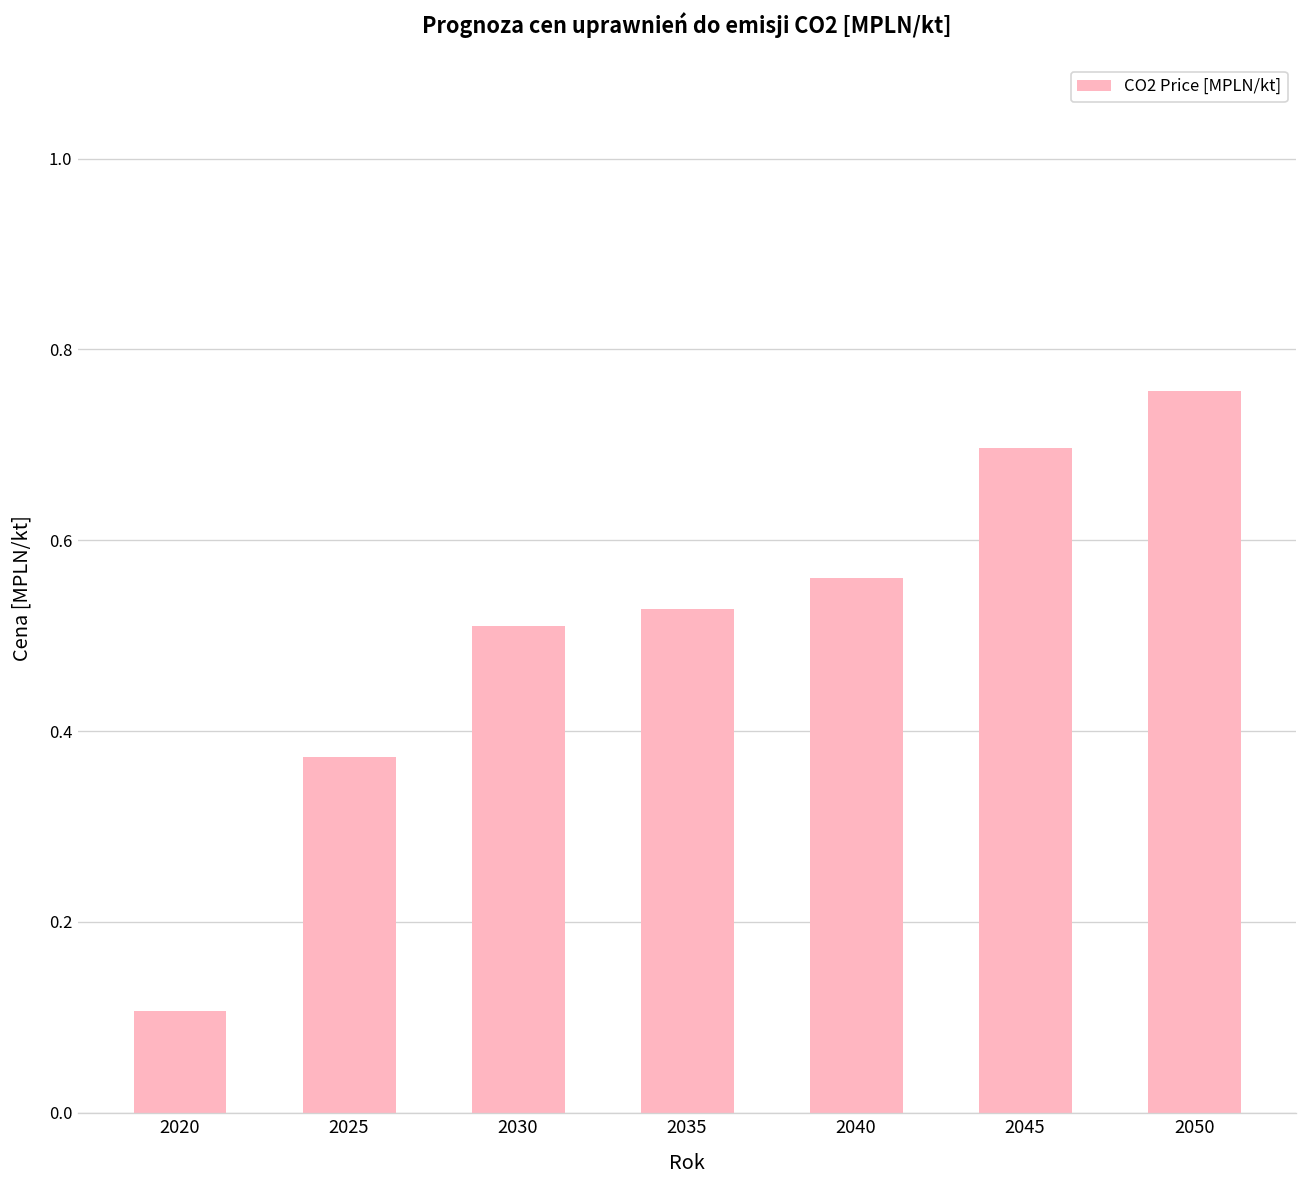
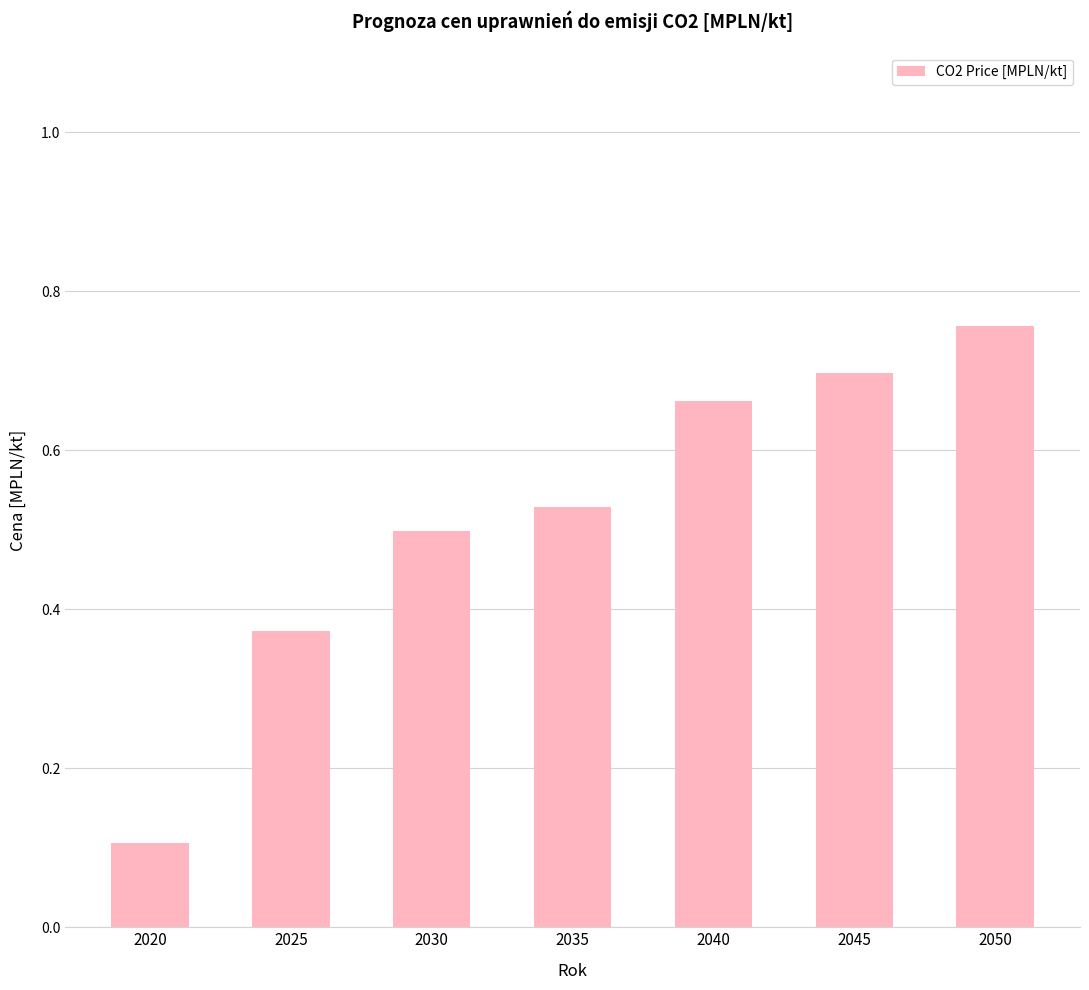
  {
    "2020": 0.11,
    "2025": 0.37,
-   "2030": 0.51,
+   "2030": 0.50,
    "2035": 0.53,
-   "2040": 0.56,
+   "2040": 0.66,
    "2045": 0.70,
    "2050": 0.76
  }
